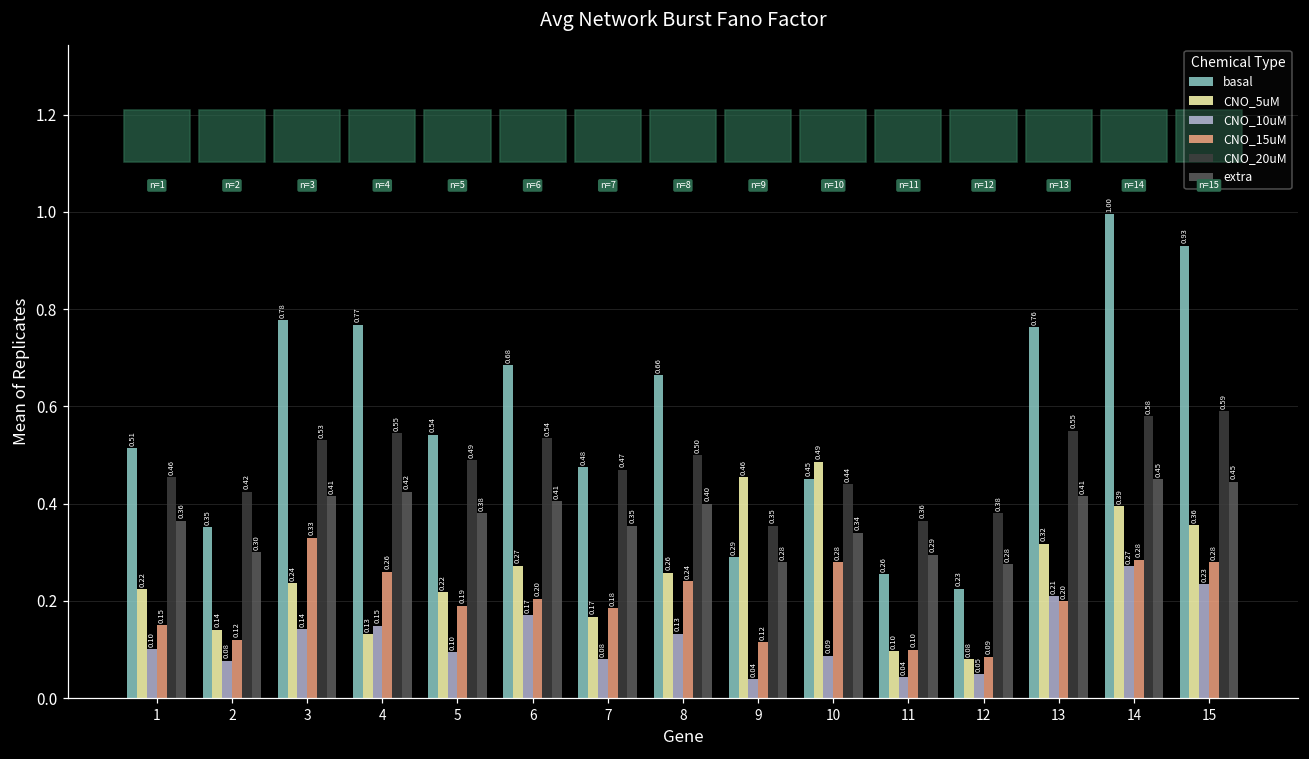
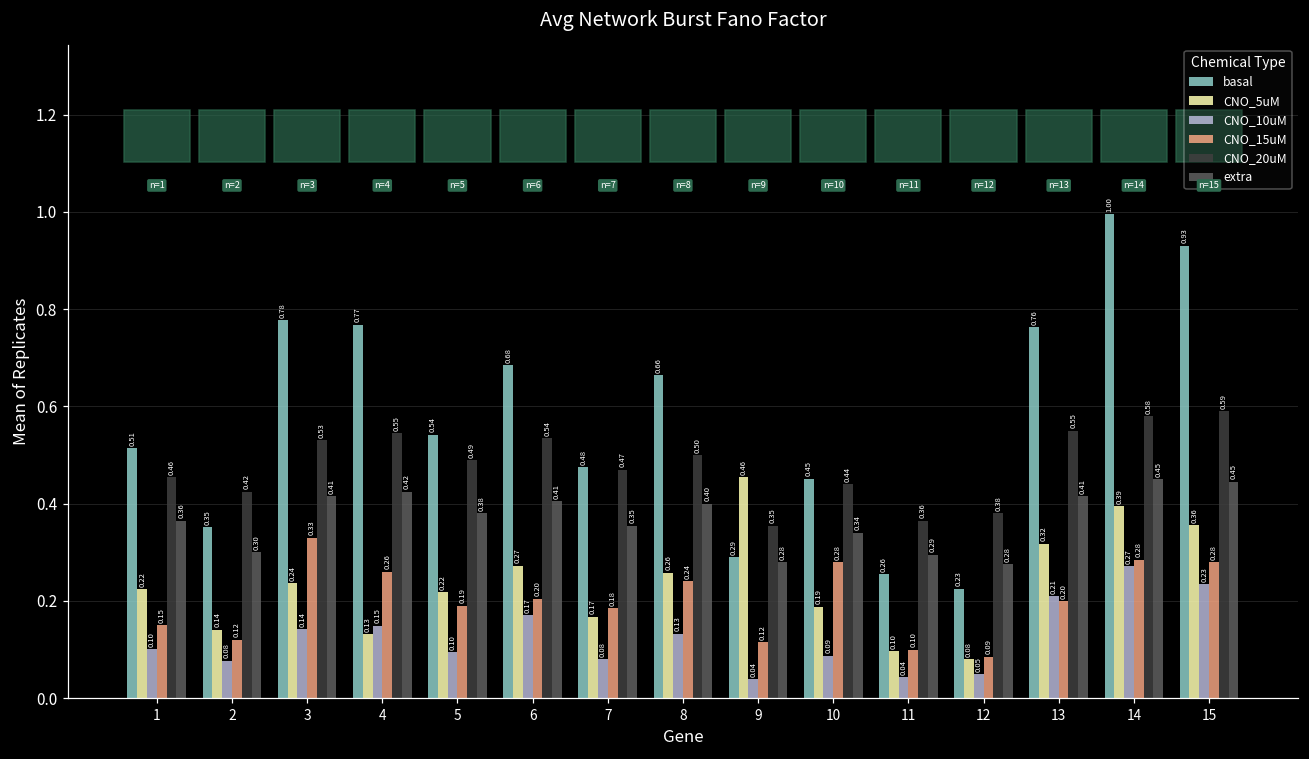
  {
    "CNO_5uM": {
      "1": 0.22,
      "2": 0.14,
      "3": 0.24,
      "4": 0.13,
      "5": 0.22,
      "6": 0.27,
      "7": 0.17,
      "8": 0.26,
      "9": 0.46,
-     "10": 0.49,
+     "10": 0.19,
      "11": 0.10,
      "12": 0.08,
      "13": 0.32,
      "14": 0.39,
      "15": 0.36
    },
    "CNO_15uM": {
      "1": 0.15,
      "2": 0.12,
      "3": 0.33,
      "4": 0.26,
      "5": 0.19,
      "6": 0.20,
      "7": 0.18,
      "8": 0.24,
      "9": 0.12,
      "10": 0.28,
      "11": 0.10,
      "12": 0.09,
      "13": 0.20,
      "14": 0.28,
      "15": 0.28
    }
  }
